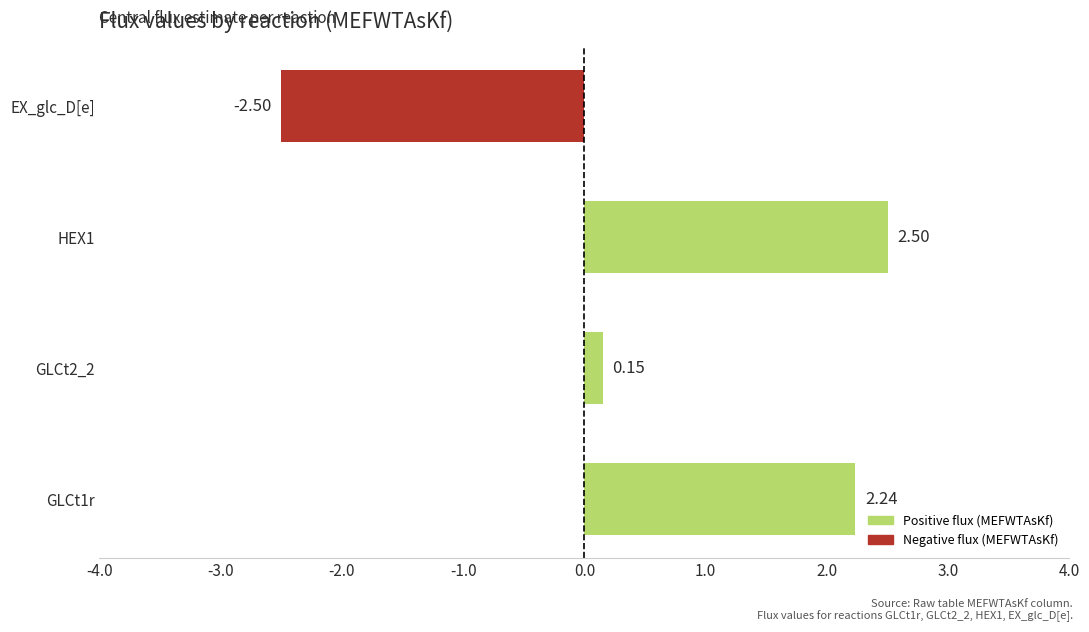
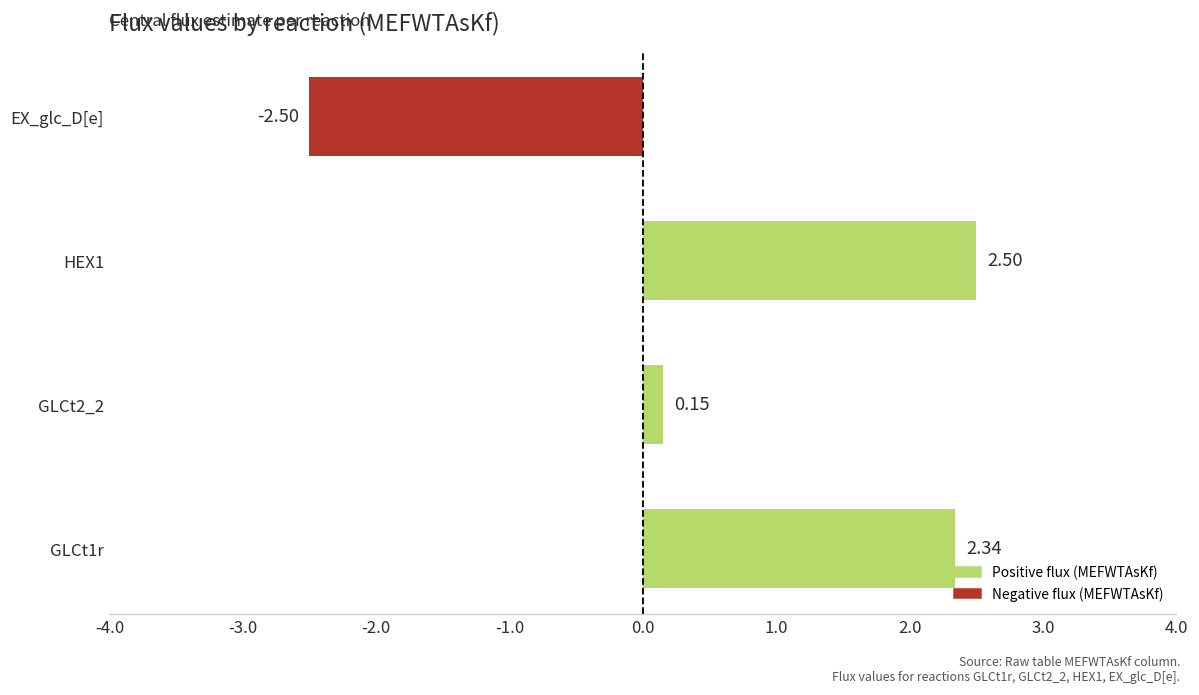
  {
    "EX_glc_D[e]": -2.50,
    "HEX1": 2.50,
    "GLCt2_2": 0.15,
-   "GLCt1r": 2.24
+   "GLCt1r": 2.34
  }
